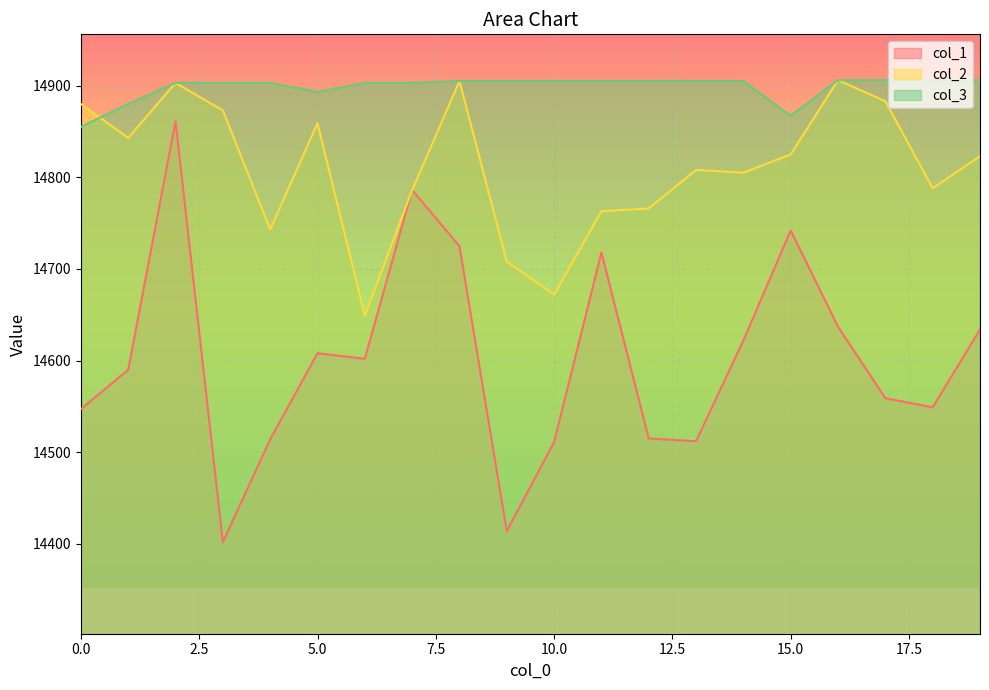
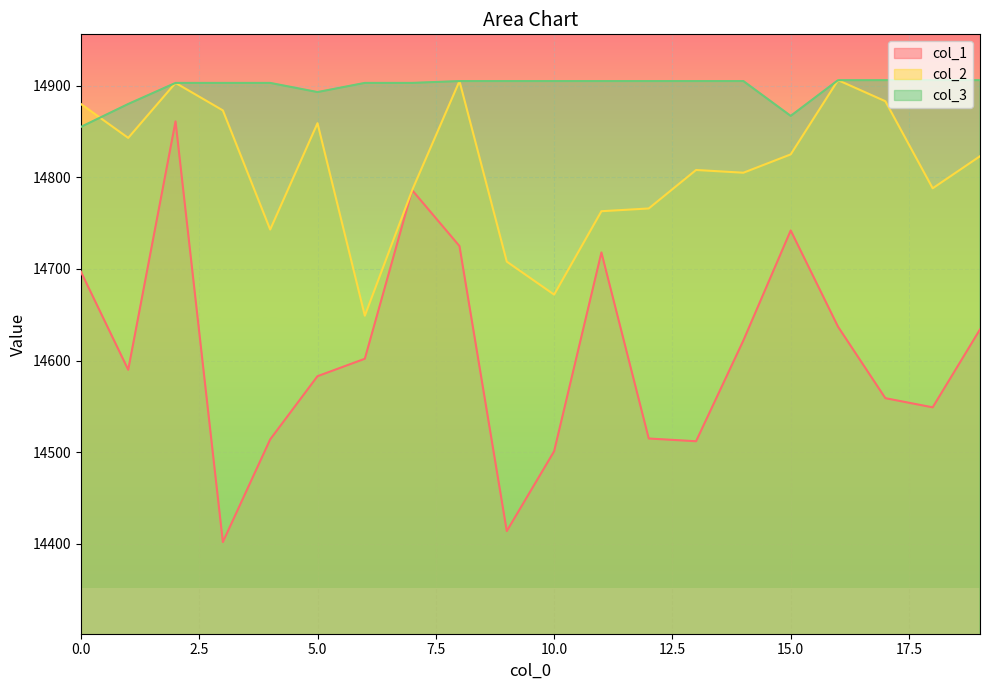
  {
    "col_1": {
-     "0.0": 14550,
-     "5.0": 14610,
-     "10.0": 14510,
+     "0.0": 14700,
+     "5.0": 14580,
+     "10.0": 14500,
      "15.0": 14740
    },
    "col_2": {
      "0.0": 14880,
      "5.0": 14860,
      "10.0": 14670,
      "15.0": 14830
    },
    "col_3": {
      "0.0": 14860,
      "5.0": 14890,
      "10.0": 14910,
      "15.0": 14870
    }
  }
